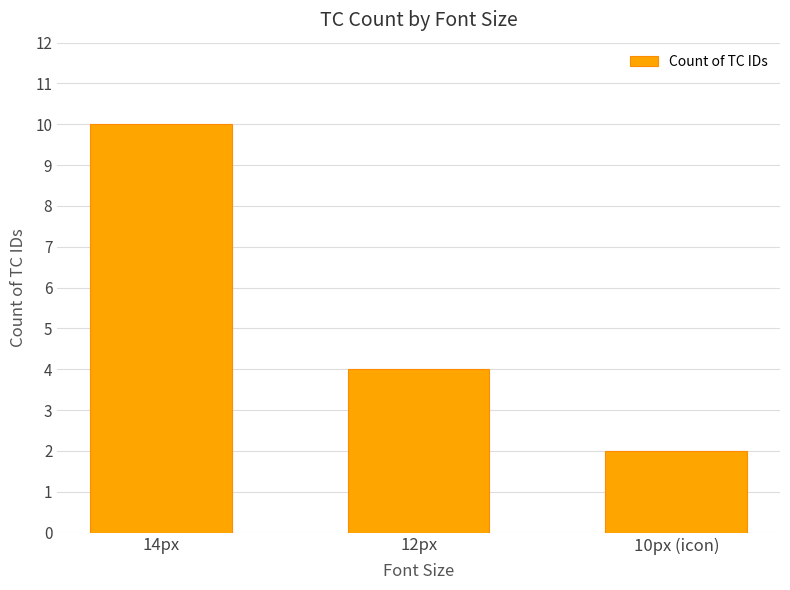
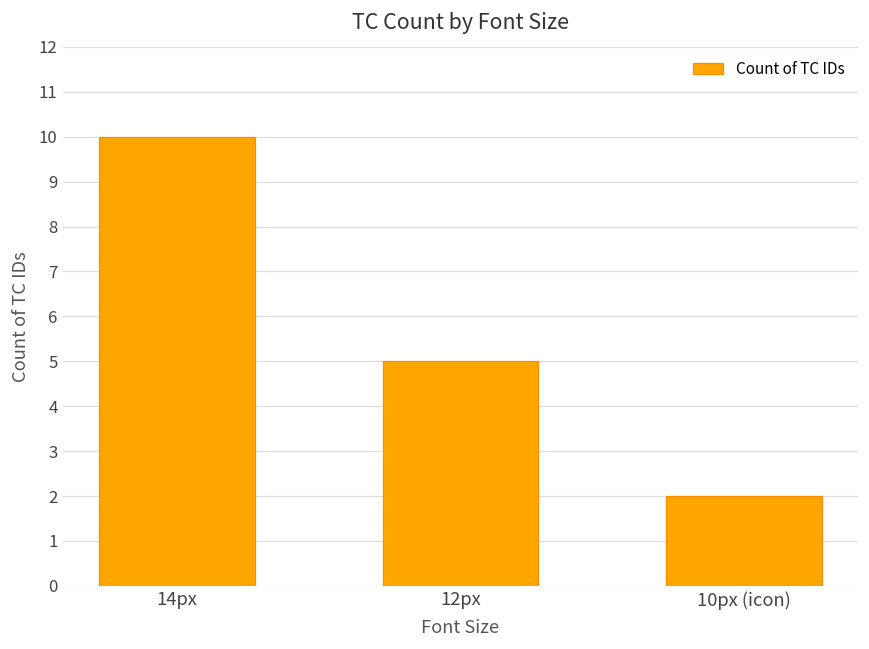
  {
    "14px": 10,
-   "12px": 4,
+   "12px": 5,
    "10px (icon)": 2
  }
